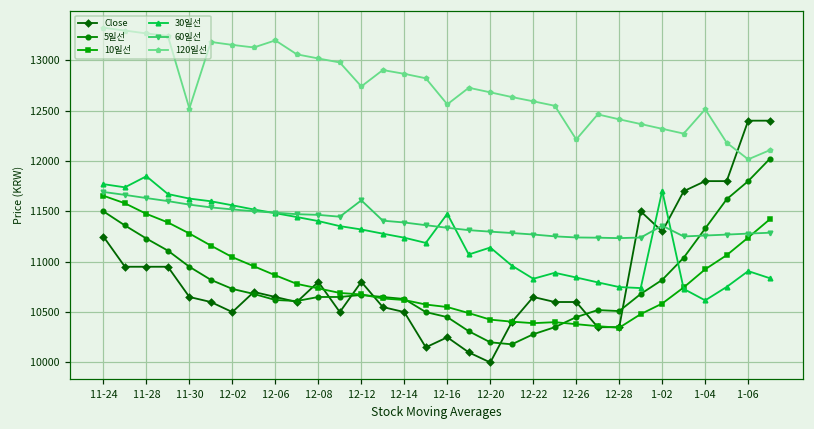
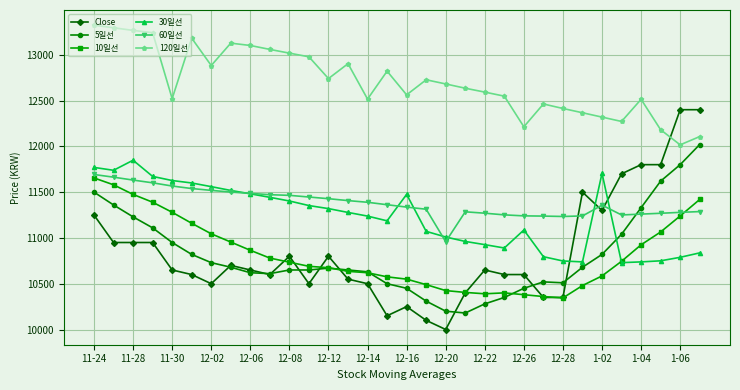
  {
    "30일선": {
      "11-24": 11800,
      "11-28": 11800,
      "11-30": 11600,
      "12-02": 11600,
      "12-08": 11400,
      "12-12": 11300,
      "12-14": 11200,
      "12-16": 11500,
-     "12-20": 11100,
-     "12-22": 10800,
-     "12-26": 10800,
+     "12-20": 11000,
+     "12-22": 10900,
+     "12-26": 11100,
      "12-28": 10700,
      "1-02": 11700,
-     "1-04": 10600,
-     "1-06": 10900
+     "1-04": 10700,
+     "1-06": 10800
    },
    "60일선": {
      "11-24": 11700,
      "11-28": 11600,
      "11-30": 11600,
      "12-02": 11500,
      "12-08": 11500,
-     "12-12": 11600,
+     "12-12": 11400,
      "12-14": 11400,
      "12-16": 11300,
-     "12-20": 11300,
+     "12-20": 11000,
      "12-22": 11300,
      "12-26": 11200,
      "12-28": 11200,
      "1-02": 11400,
      "1-04": 11300,
      "1-06": 11300
    },
    "120일선": {
      "11-30": 12500,
-     "12-02": 13200,
-     "12-06": 13200,
+     "12-02": 12900,
+     "12-06": 13100,
      "12-08": 13000,
      "12-12": 12700,
-     "12-14": 12900,
+     "12-14": 12500,
      "12-16": 12600,
      "12-20": 12700,
      "12-22": 12600,
      "12-26": 12200,
      "12-28": 12400,
      "1-02": 12300,
      "1-04": 12500,
      "1-06": 12000
    }
  }
